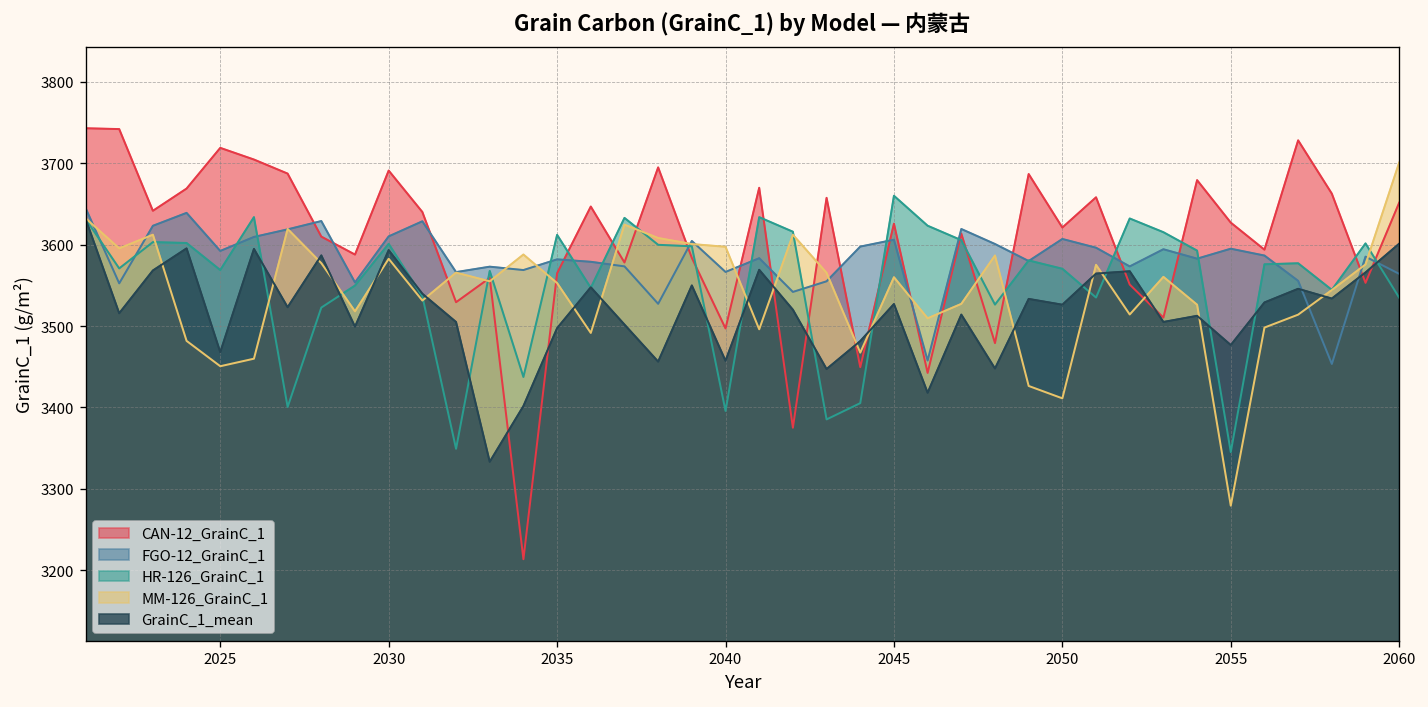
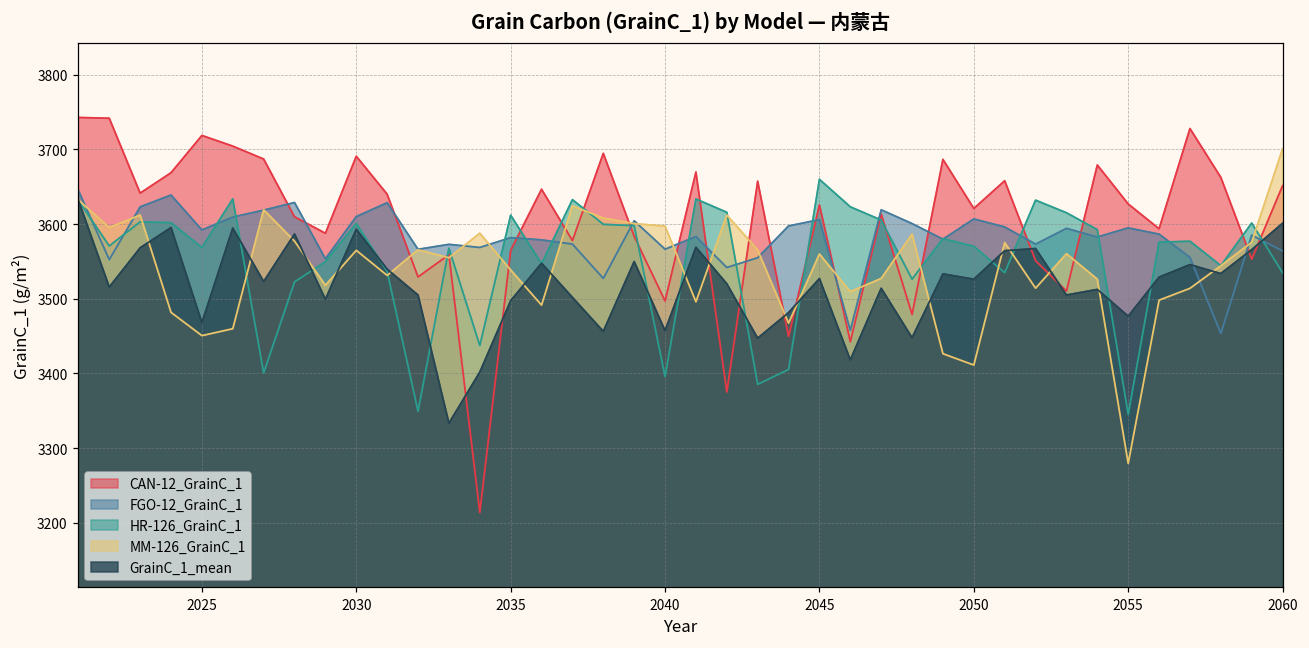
  {
    "CAN-12_GrainC_1": {
      "2025": 3720,
      "2030": 3690,
      "2035": 3560,
      "2040": 3500,
      "2045": 3630,
      "2050": 3620,
      "2055": 3630,
      "2060": 3650
    },
    "MM-126_GrainC_1": {
      "2025": 3450,
-     "2030": 3580,
-     "2035": 3550,
+     "2030": 3560,
+     "2035": 3540,
      "2040": 3600,
      "2045": 3560,
      "2050": 3410,
      "2055": 3280,
      "2060": 3700
    },
    "GrainC_1_mean": {
      "2025": 3470,
      "2030": 3590,
      "2035": 3500,
      "2040": 3460,
      "2045": 3530,
      "2050": 3530,
      "2055": 3480,
      "2060": 3600
    }
  }
